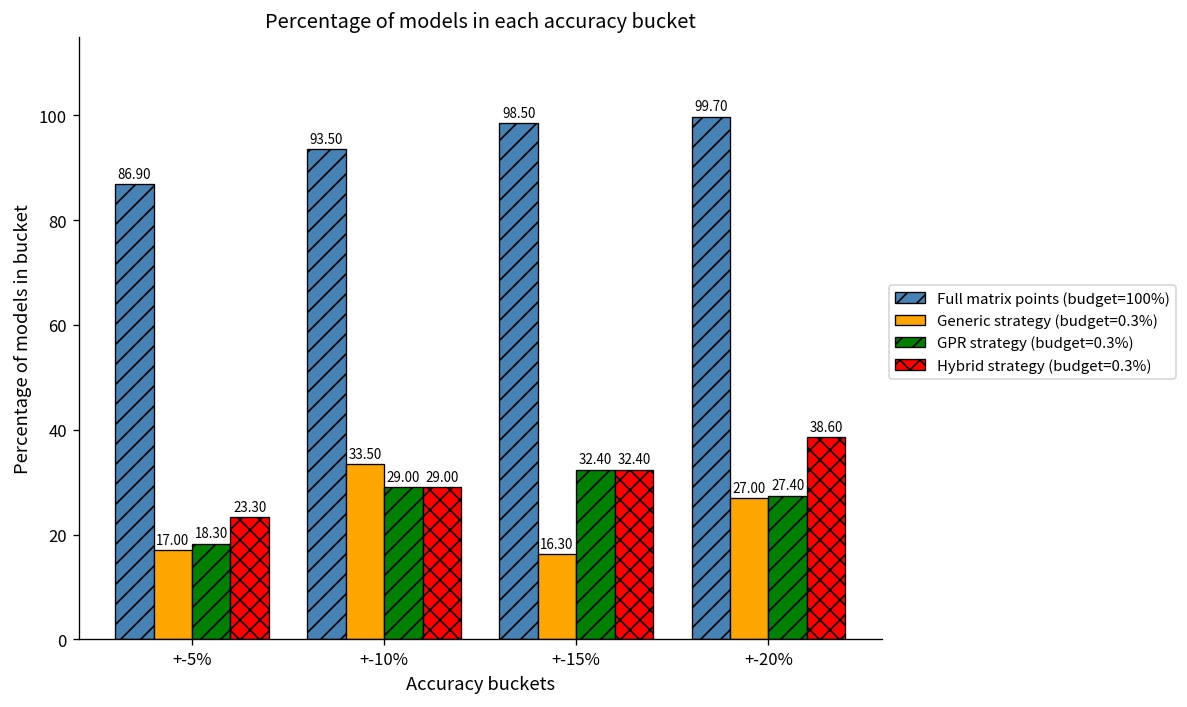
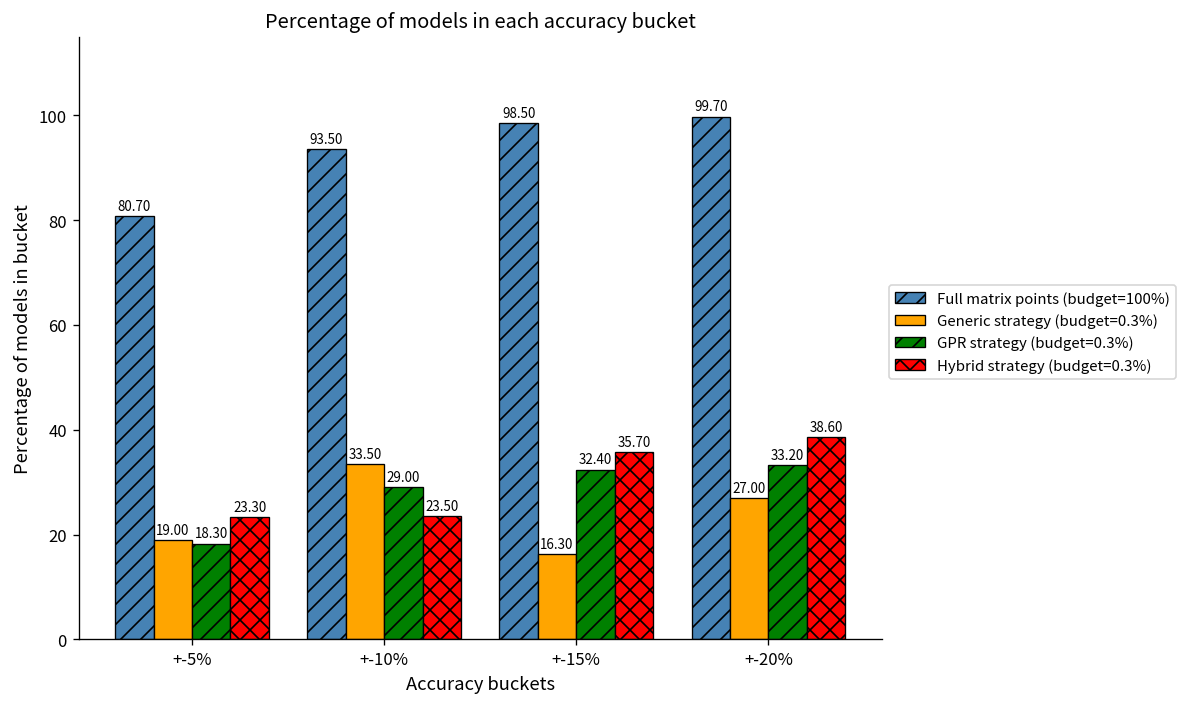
  {
    "Full matrix points (budget=100%)": {
-     "+-5%": 86.90,
+     "+-5%": 80.70,
      "+-10%": 93.50,
      "+-15%": 98.50,
      "+-20%": 99.70
    },
    "Generic strategy (budget=0.3%)": {
-     "+-5%": 17.00,
+     "+-5%": 19.00,
      "+-10%": 33.50,
      "+-15%": 16.30,
      "+-20%": 27.00
    },
    "GPR strategy (budget=0.3%)": {
      "+-5%": 18.30,
      "+-10%": 29.00,
      "+-15%": 32.40,
-     "+-20%": 27.40
+     "+-20%": 33.20
    },
    "Hybrid strategy (budget=0.3%)": {
      "+-5%": 23.30,
-     "+-10%": 29.00,
-     "+-15%": 32.40,
+     "+-10%": 23.50,
+     "+-15%": 35.70,
      "+-20%": 38.60
    }
  }
